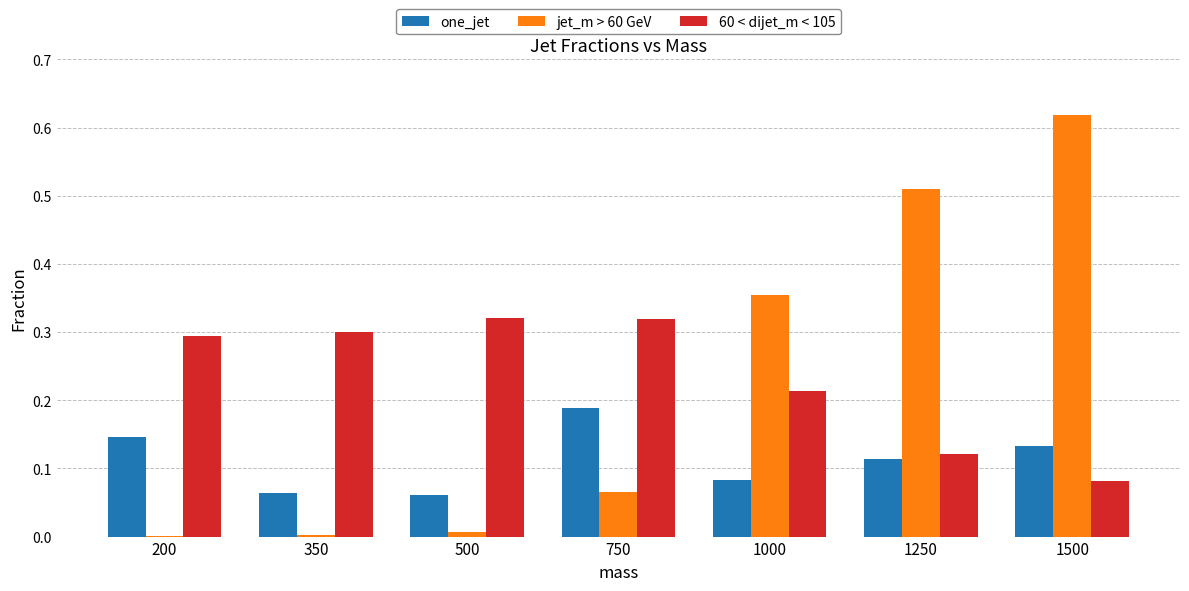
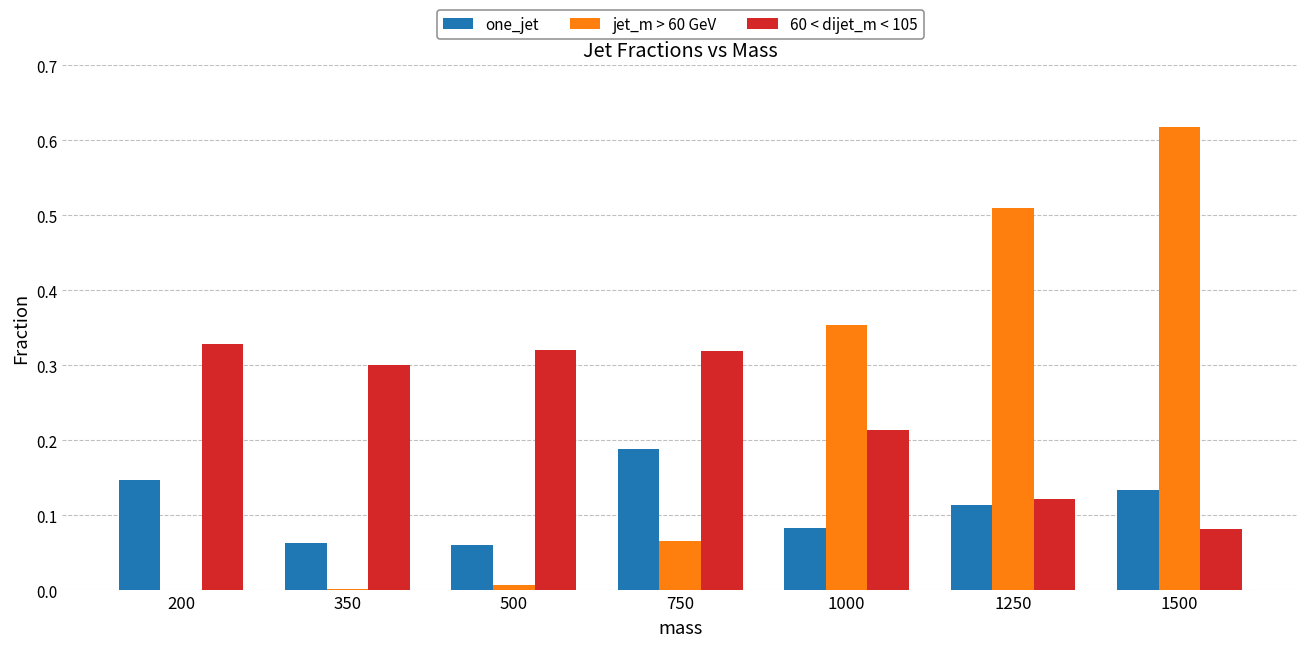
  {
    "one_jet": {
      "200": 0.15,
      "350": 0.06,
      "500": 0.06,
      "750": 0.19,
      "1000": 0.08,
      "1250": 0.11,
      "1500": 0.13
    },
    "jet_m > 60 GeV": {
      "500": 0.01,
      "750": 0.07,
      "1000": 0.35,
      "1250": 0.51,
      "1500": 0.62
    },
    "60 < dijet_m < 105": {
-     "200": 0.29,
+     "200": 0.33,
      "350": 0.30,
      "500": 0.32,
      "750": 0.32,
      "1000": 0.21,
      "1250": 0.12,
      "1500": 0.08
    }
  }
